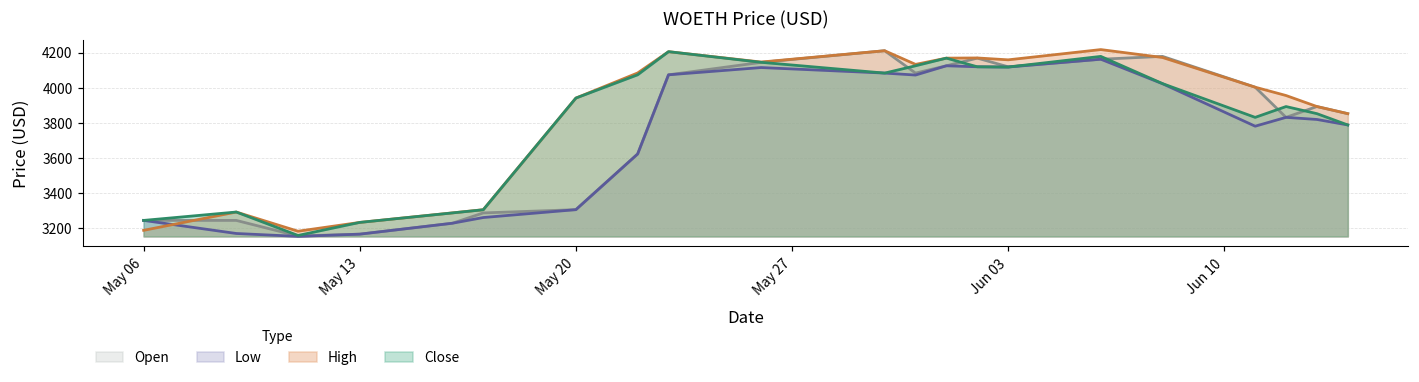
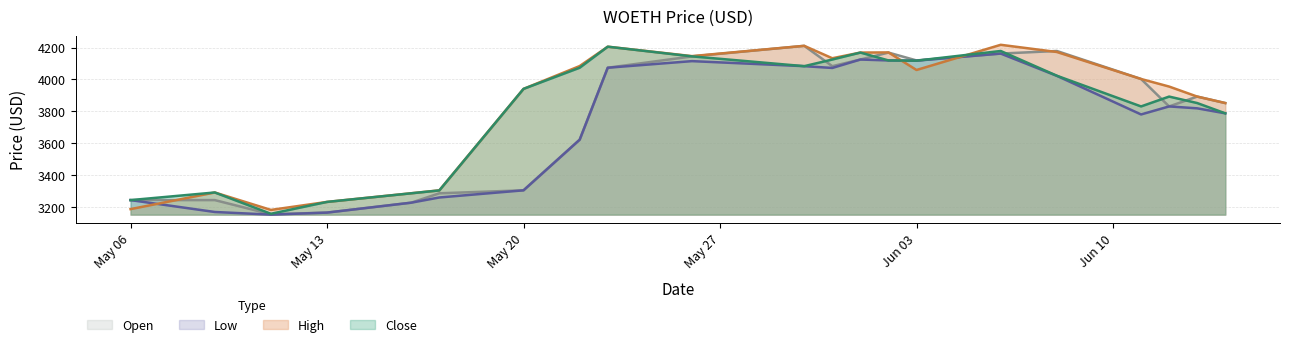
  {
    "High": {
      "May 06": 3190,
-     "Jun 03": 4160
+     "Jun 03": 4060
    }
  }
